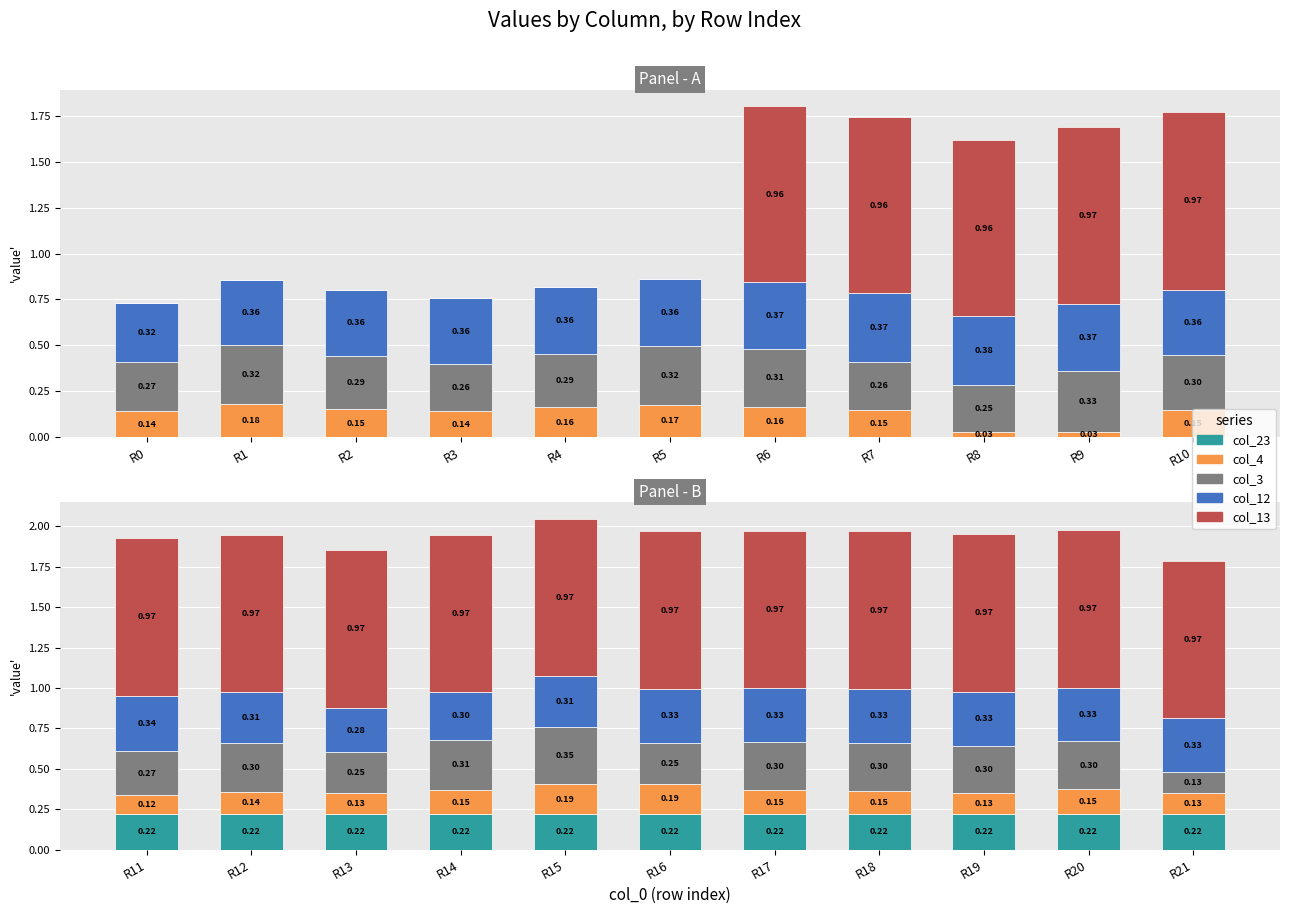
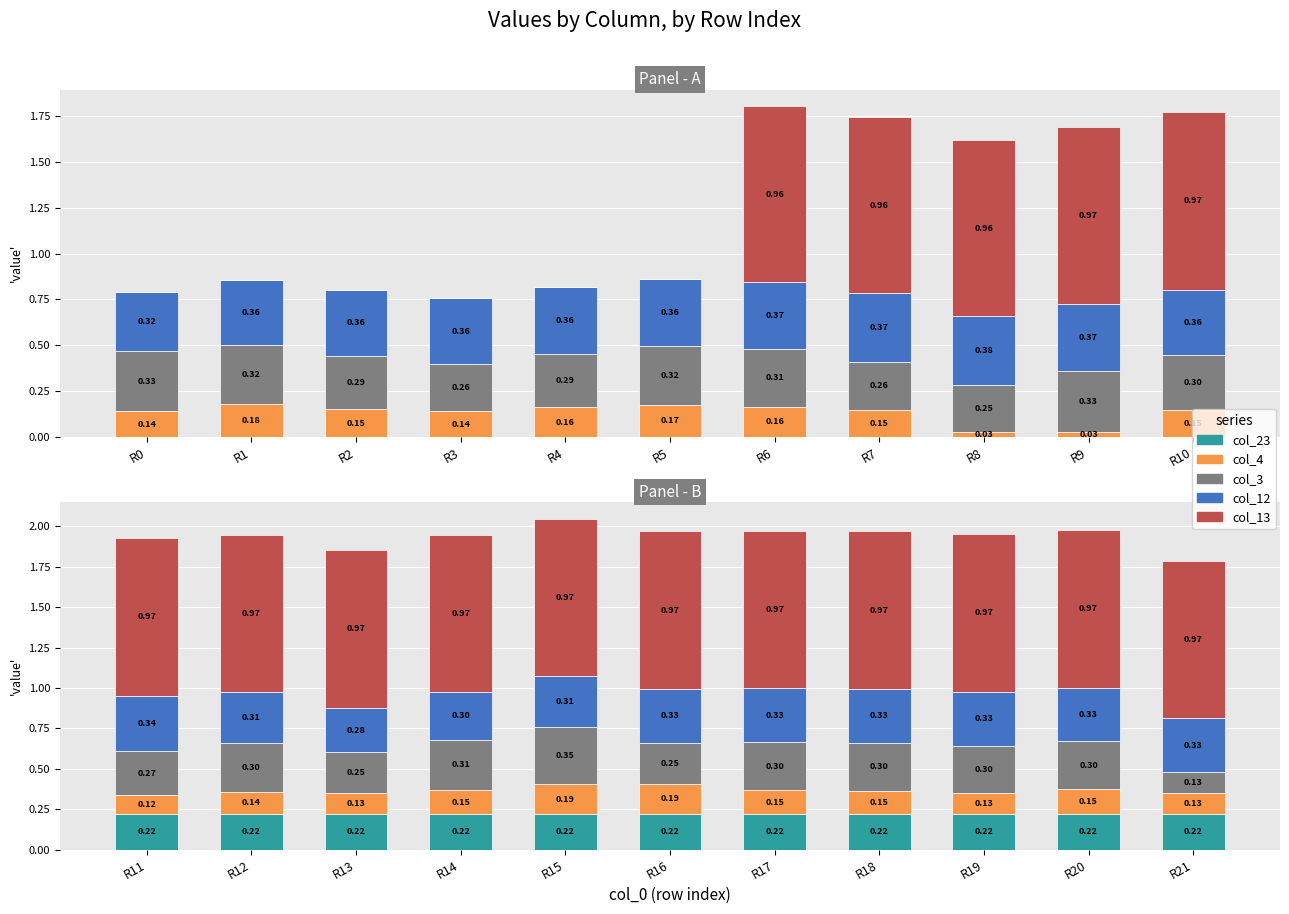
  {
    "Panel - A": {
      "col_23": {
        "R0": 0.00,
        "R1": 0.00,
        "R2": 0.00,
        "R3": 0.00,
        "R4": 0.00,
        "R5": 0.00,
        "R6": 0.00,
        "R7": 0.00,
        "R8": 0.00,
        "R9": 0.00
      },
      "col_4": {
        "R0": 0.14,
        "R1": 0.18,
        "R2": 0.15,
        "R3": 0.14,
        "R4": 0.16,
        "R5": 0.17,
        "R6": 0.16,
        "R7": 0.15,
        "R8": 0.03,
        "R9": 0.03
      },
      "col_3": {
-       "R0": 0.27,
+       "R0": 0.33,
        "R1": 0.32,
        "R2": 0.29,
        "R3": 0.26,
        "R4": 0.29,
        "R5": 0.32,
        "R6": 0.31,
        "R7": 0.26,
        "R8": 0.25,
        "R9": 0.33,
        "R10": 0.30
      },
      "col_12": {
        "R0": 0.32,
        "R1": 0.36,
        "R2": 0.36,
        "R3": 0.36,
        "R4": 0.36,
        "R5": 0.36,
        "R6": 0.37,
        "R7": 0.37,
        "R8": 0.38,
        "R9": 0.37,
        "R10": 0.36
      },
      "col_13": {
        "R6": 0.96,
        "R7": 0.96,
        "R8": 0.96,
        "R9": 0.97,
        "R10": 0.97
      }
    },
    "Panel - B": {
      "col_23": {
        "R11": 0.22,
        "R12": 0.22,
        "R13": 0.22,
        "R14": 0.22,
        "R15": 0.22,
        "R16": 0.22,
        "R17": 0.22,
        "R18": 0.22,
        "R19": 0.22,
        "R20": 0.22,
        "R21": 0.22
      },
      "col_4": {
        "R11": 0.12,
        "R12": 0.14,
        "R13": 0.13,
        "R14": 0.15,
        "R15": 0.19,
        "R16": 0.19,
        "R17": 0.15,
        "R18": 0.15,
        "R19": 0.13,
        "R20": 0.15,
        "R21": 0.13
      },
      "col_3": {
        "R11": 0.27,
        "R12": 0.30,
        "R13": 0.25,
        "R14": 0.31,
        "R15": 0.35,
        "R16": 0.25,
        "R17": 0.30,
        "R18": 0.30,
        "R19": 0.30,
        "R20": 0.30,
        "R21": 0.13
      },
      "col_12": {
        "R11": 0.34,
        "R12": 0.31,
        "R13": 0.28,
        "R14": 0.30,
        "R15": 0.31,
        "R16": 0.33,
        "R17": 0.33,
        "R18": 0.33,
        "R19": 0.33,
        "R20": 0.33,
        "R21": 0.33
      },
      "col_13": {
        "R11": 0.97,
        "R12": 0.97,
        "R13": 0.97,
        "R14": 0.97,
        "R15": 0.97,
        "R16": 0.97,
        "R17": 0.97,
        "R18": 0.97,
        "R19": 0.97,
        "R20": 0.97,
        "R21": 0.97
      }
    }
  }
